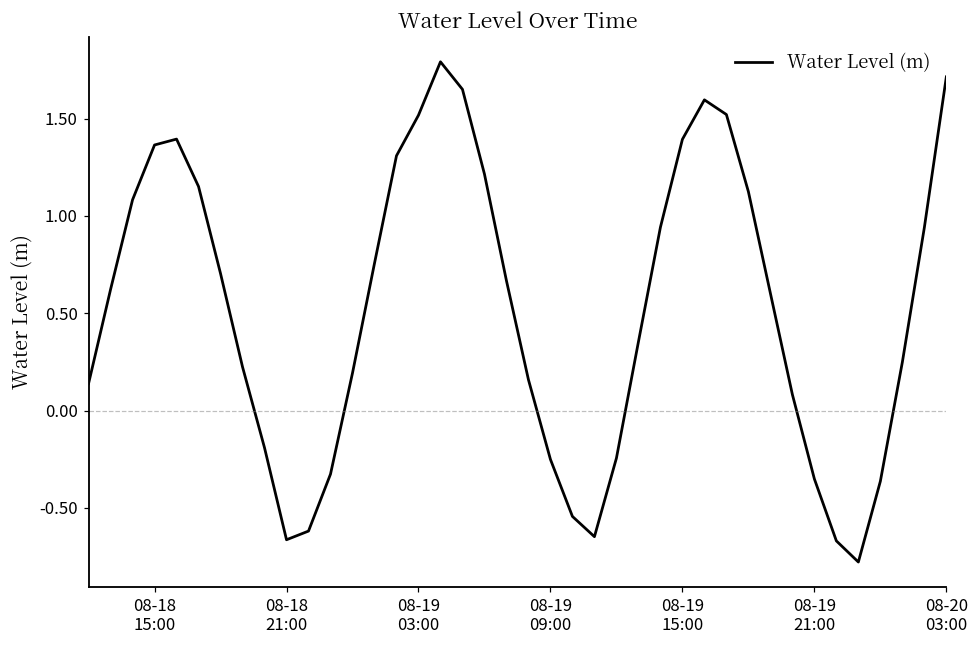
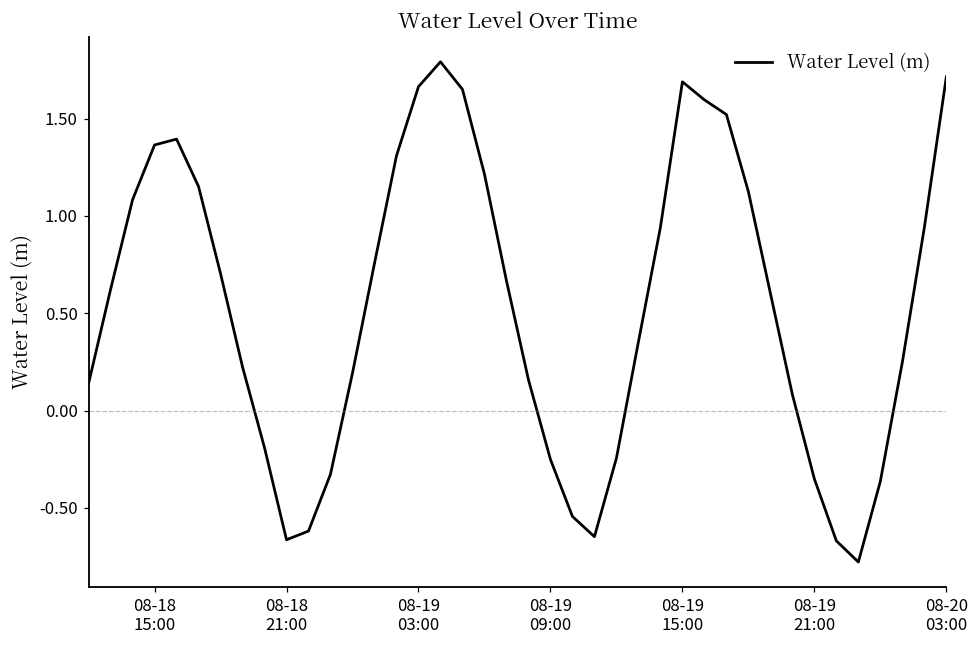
  {
    "08-18 15:00": 1.36,
    "08-18 21:00": -0.66,
-   "08-19 03:00": 1.52,
+   "08-19 03:00": 1.66,
    "08-19 09:00": -0.25,
-   "08-19 15:00": 1.39,
+   "08-19 15:00": 1.69,
    "08-19 21:00": -0.35,
    "08-20 03:00": 1.71
  }
